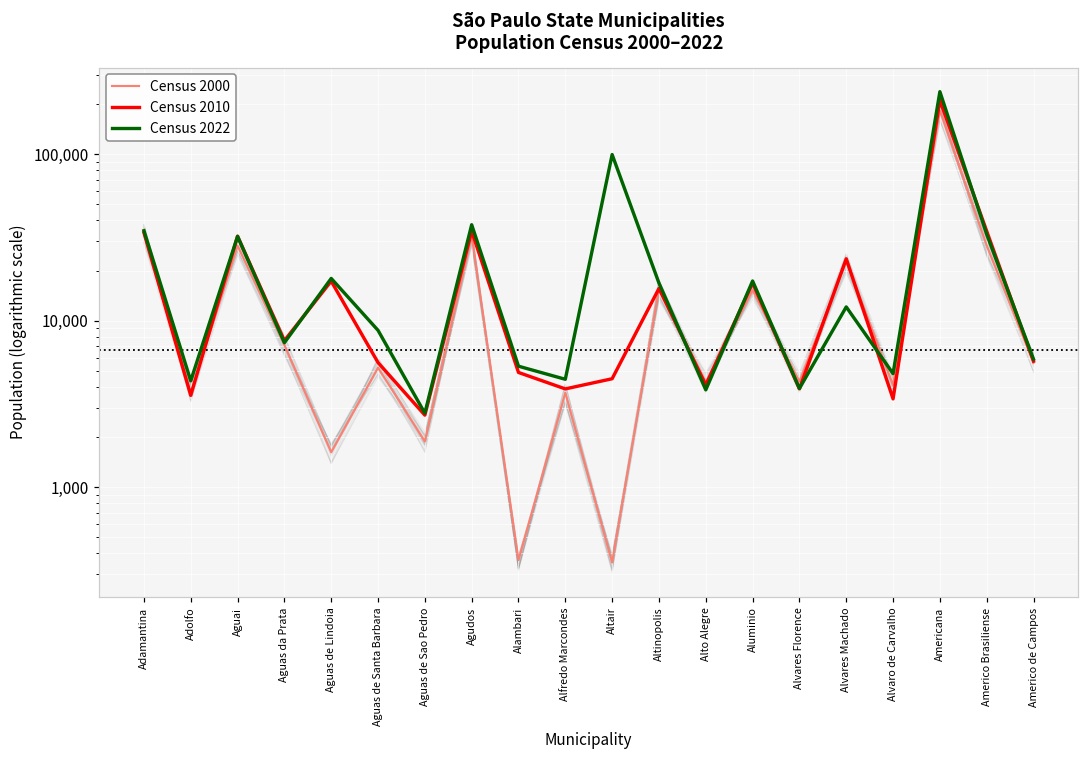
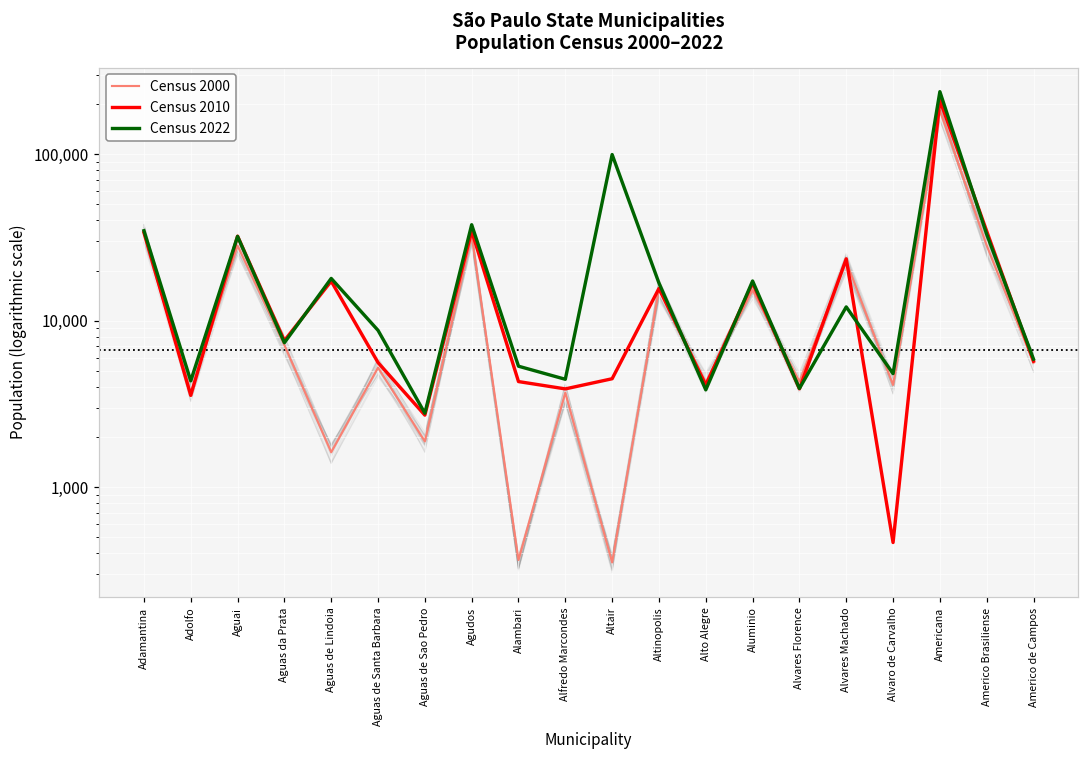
  {
    "Census 2010": {
-     "Alambari": "4,900",
+     "Alambari": "4,300",
      "Altair": "4,500",
-     "Alvaro de Carvalho": "3,400",
+     "Alvaro de Carvalho": "470",
      "Americo Brasiliense": "34,000"
    },
    "Census 2022": {
      "Aguas de Santa Barbara": "9,000",
      "Alambari": "5,300",
      "Alfredo Marcondes": "4,400",
      "Altair": "100,000",
      "Alvares Machado": "12,000",
      "Americana": "240,000"
    }
  }
